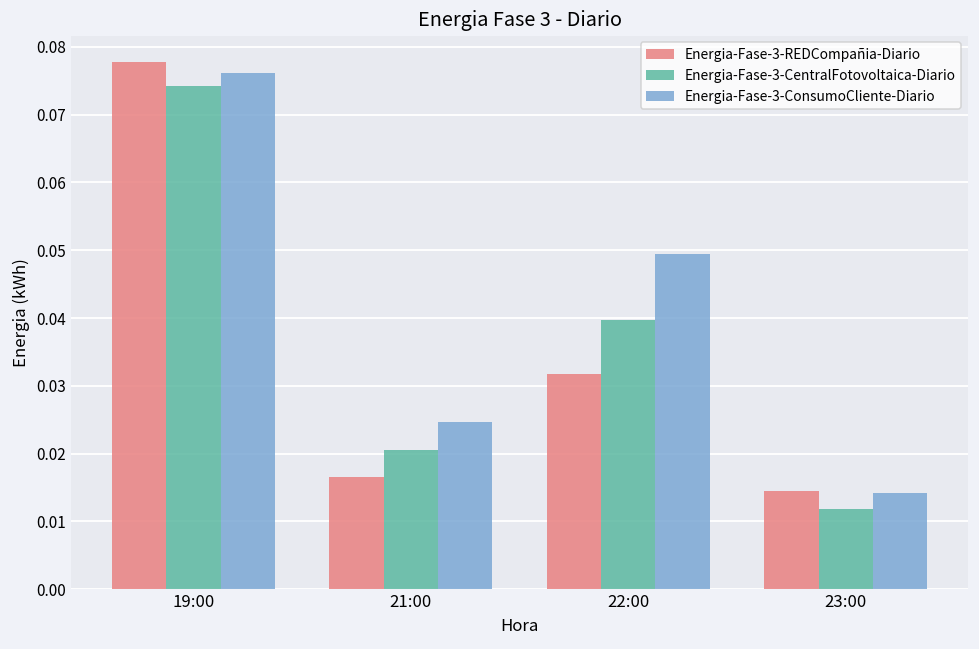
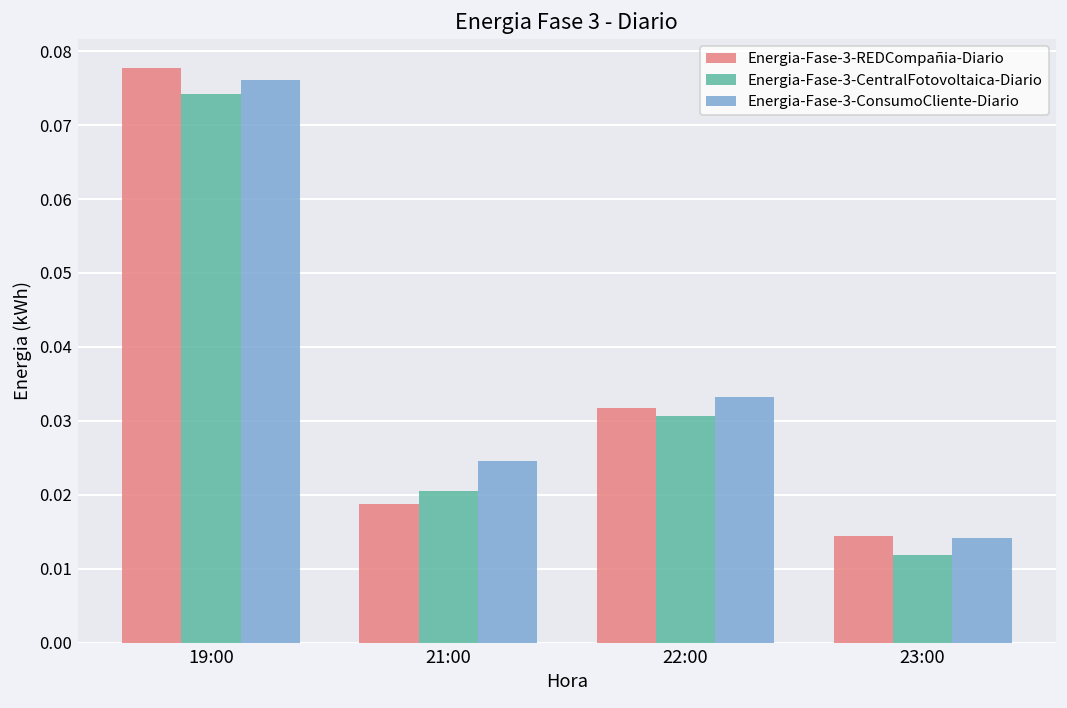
  {
    "Energia-Fase-3-REDCompañia-Diario": {
      "19:00": 0.078,
-     "21:00": 0.017,
+     "21:00": 0.019,
      "22:00": 0.032,
      "23:00": 0.014
    },
    "Energia-Fase-3-CentralFotovoltaica-Diario": {
      "19:00": 0.074,
      "21:00": 0.020,
-     "22:00": 0.040,
+     "22:00": 0.031,
      "23:00": 0.012
    },
    "Energia-Fase-3-ConsumoCliente-Diario": {
      "19:00": 0.076,
      "21:00": 0.025,
-     "22:00": 0.049,
+     "22:00": 0.033,
      "23:00": 0.014
    }
  }
